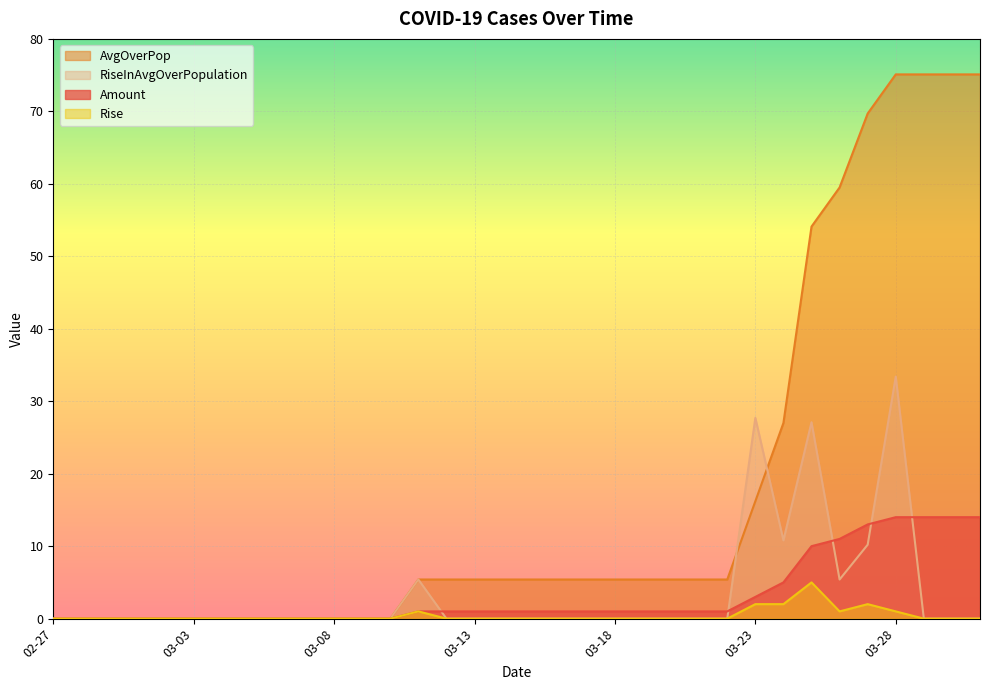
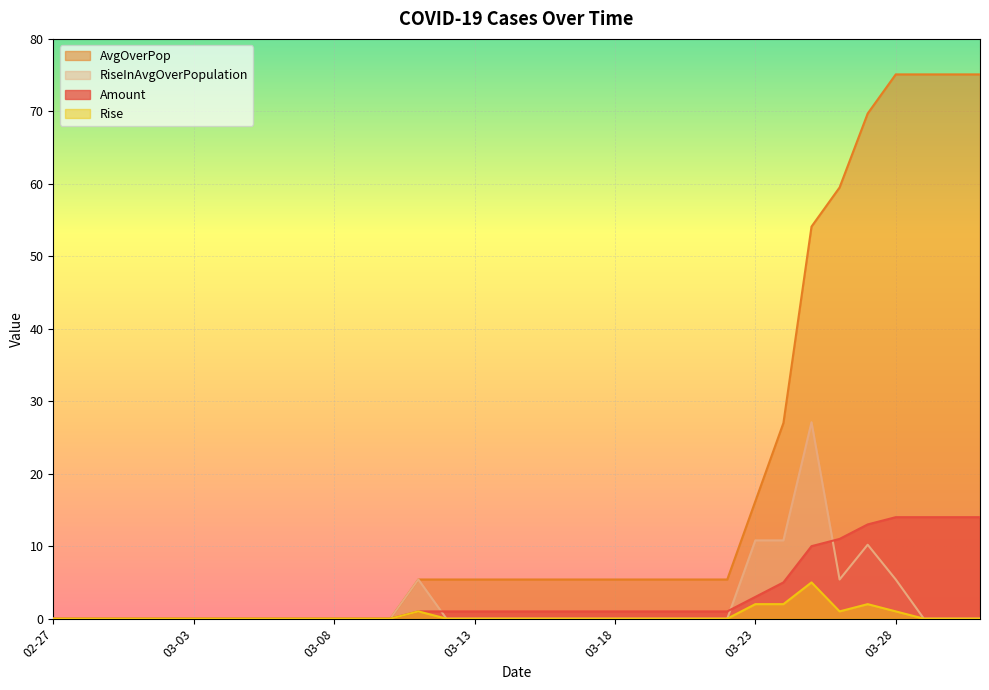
  {
    "RiseInAvgOverPopulation": {
-     "03-23": 28,
-     "03-28": 33
+     "03-23": 11,
+     "03-28": 5
    }
  }
